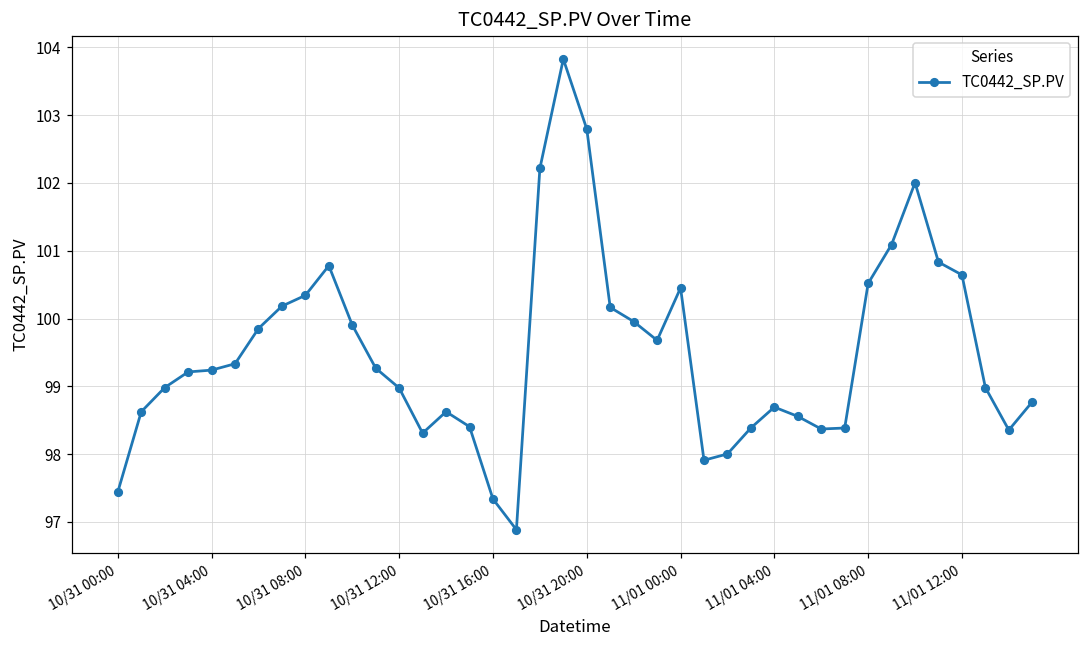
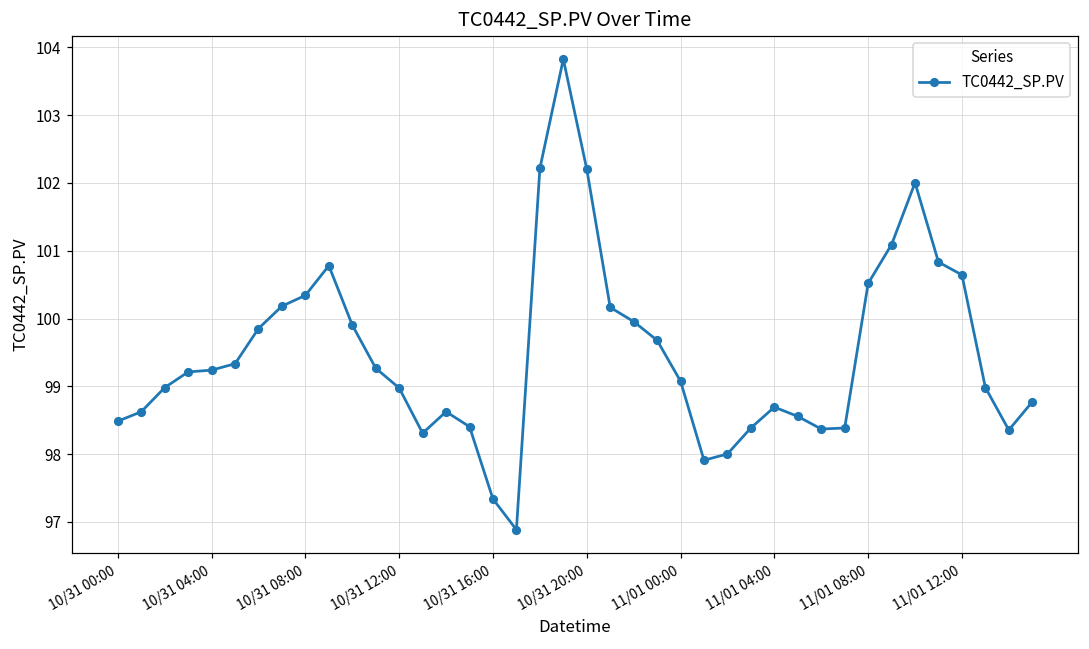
  {
-   "10/31 00:00": 97.4,
+   "10/31 00:00": 98.5,
    "10/31 04:00": 99.2,
    "10/31 08:00": 100.3,
    "10/31 12:00": 99.0,
    "10/31 16:00": 97.3,
-   "10/31 20:00": 102.8,
-   "11/01 00:00": 100.5,
+   "10/31 20:00": 102.2,
+   "11/01 00:00": 99.1,
    "11/01 04:00": 98.7,
    "11/01 08:00": 100.5,
    "11/01 12:00": 100.6
  }
